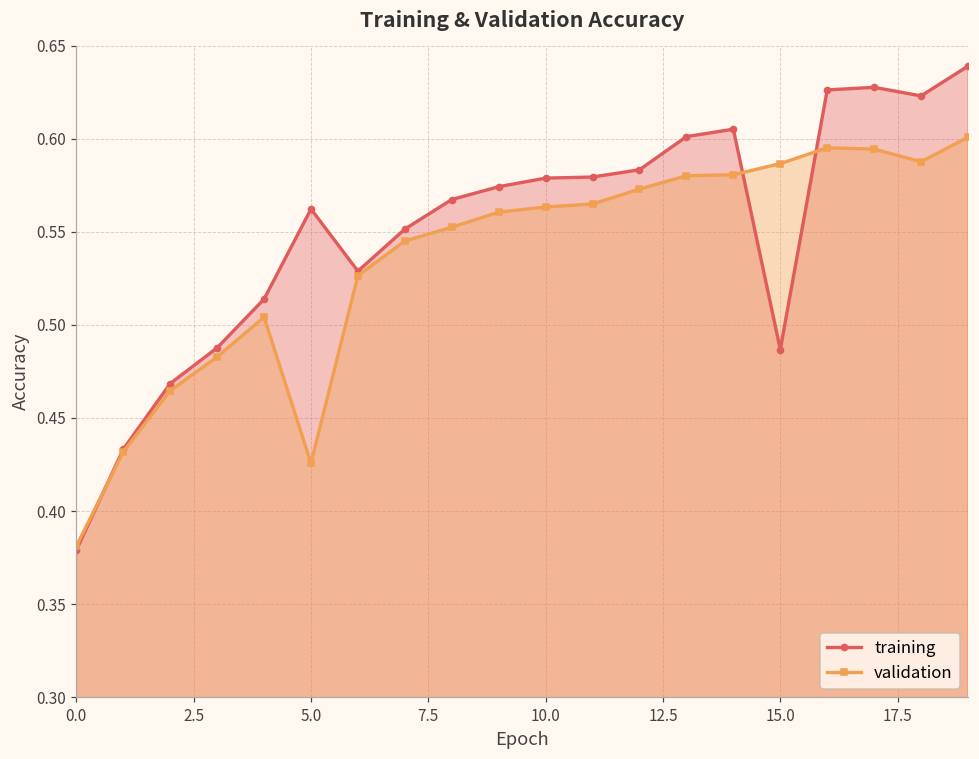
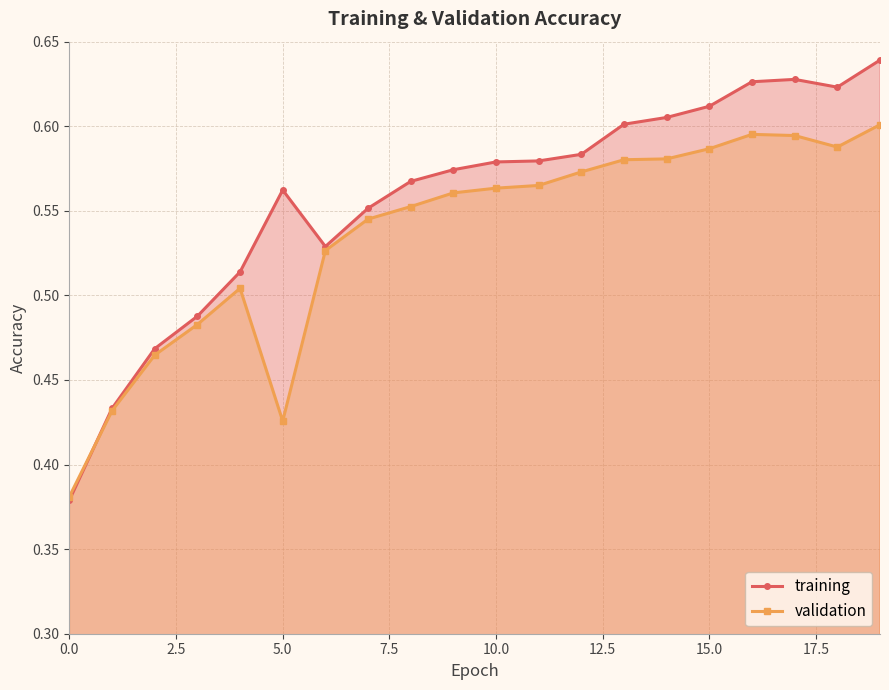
  {
    "training": {
      "0.0": 0.379,
      "5.0": 0.562,
      "10.0": 0.579,
-     "15.0": 0.487
+     "15.0": 0.612
    },
    "validation": {
      "0.0": 0.381,
      "5.0": 0.426,
      "10.0": 0.563,
      "15.0": 0.587
    }
  }
